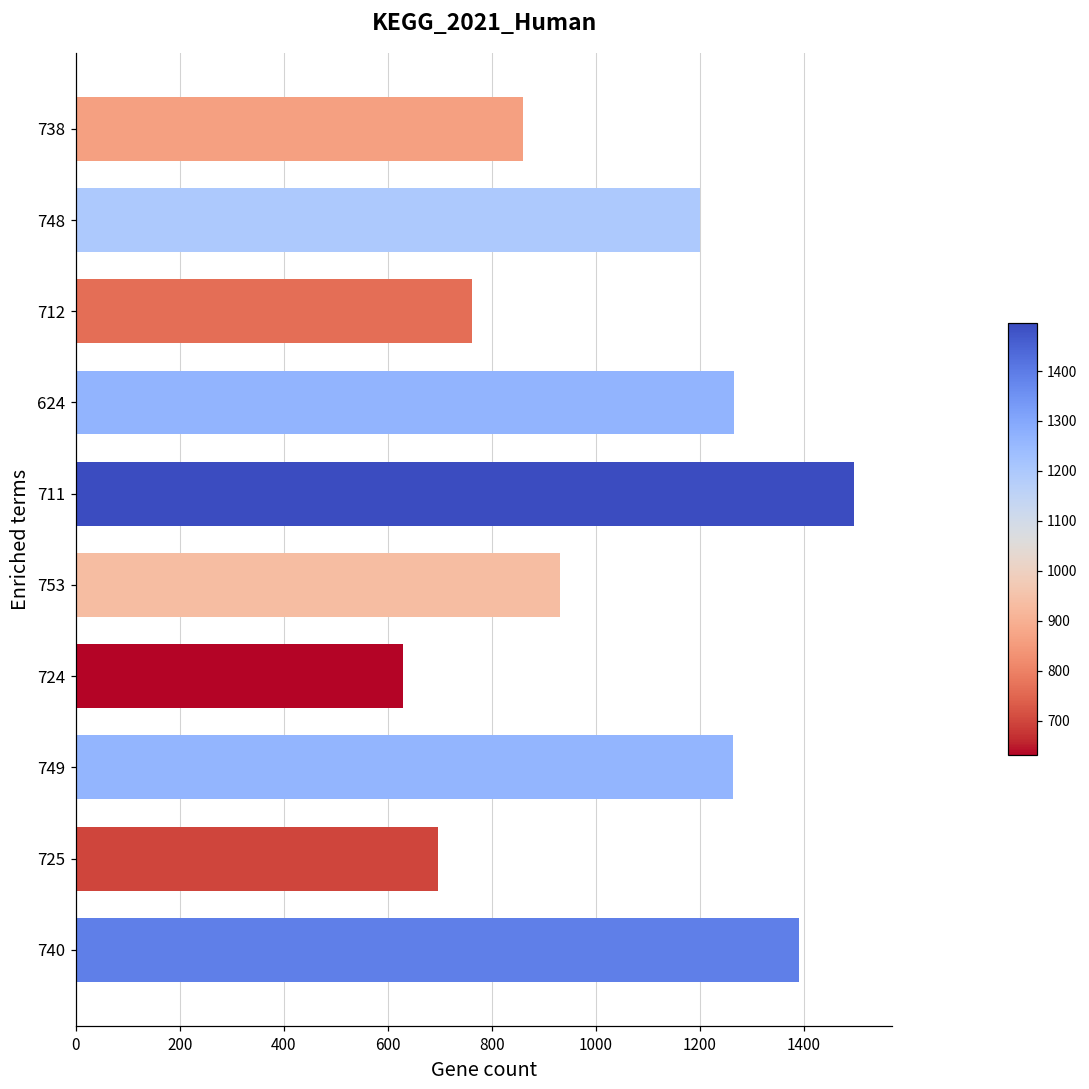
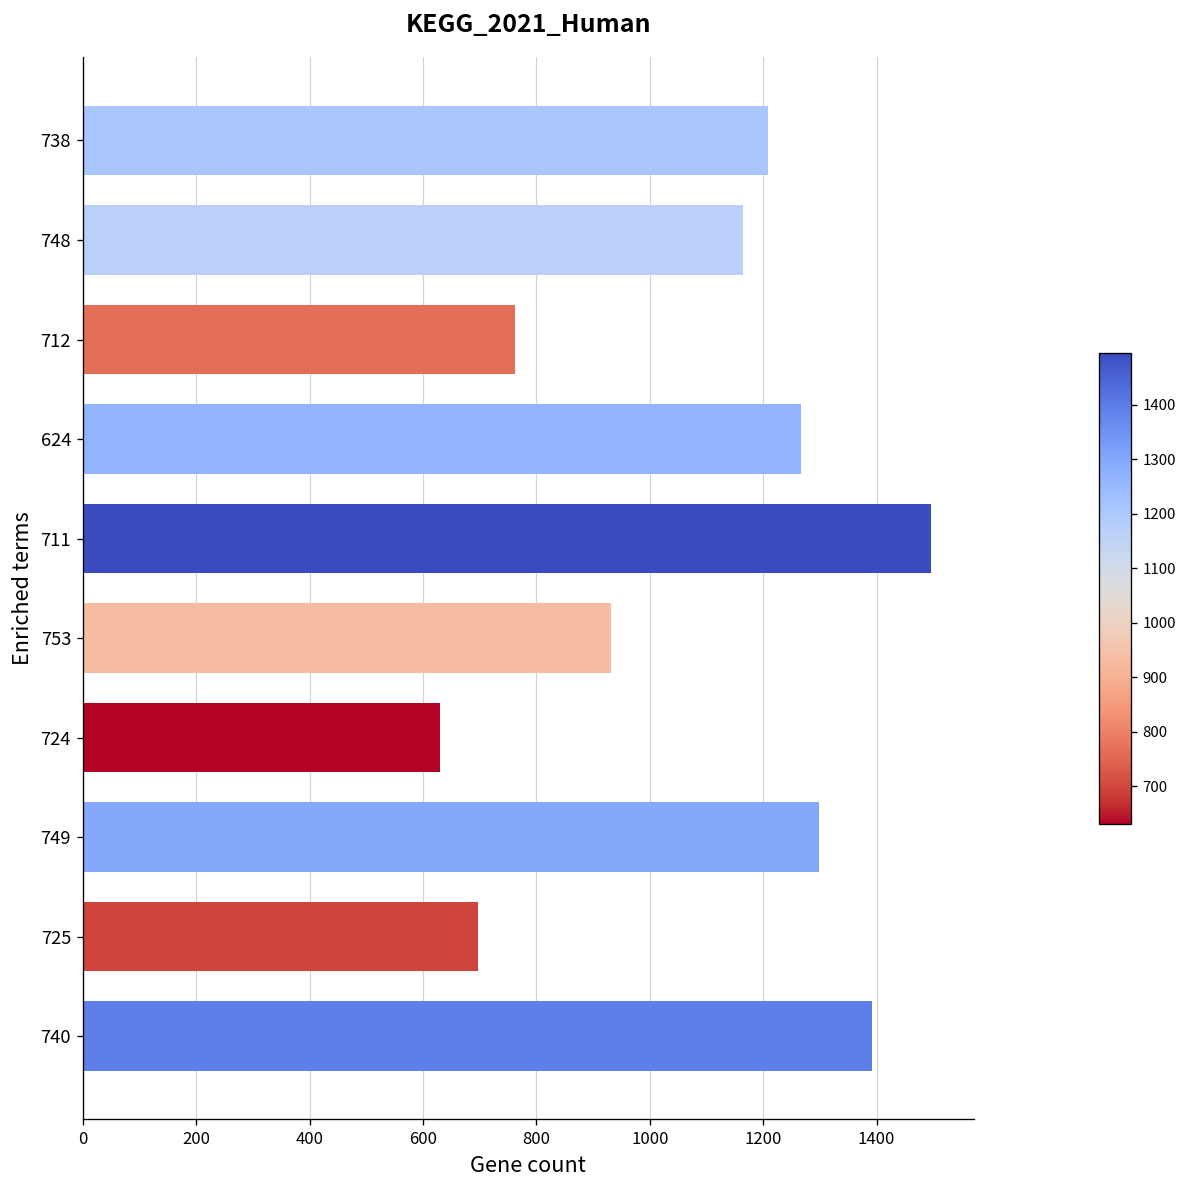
  {
-   "738": 860,
-   "748": 1200,
+   "738": 1210,
+   "748": 1170,
    "712": 760,
    "624": 1270,
    "711": 1500,
    "753": 930,
    "724": 630,
-   "749": 1260,
+   "749": 1300,
    "725": 700,
    "740": 1390
  }
